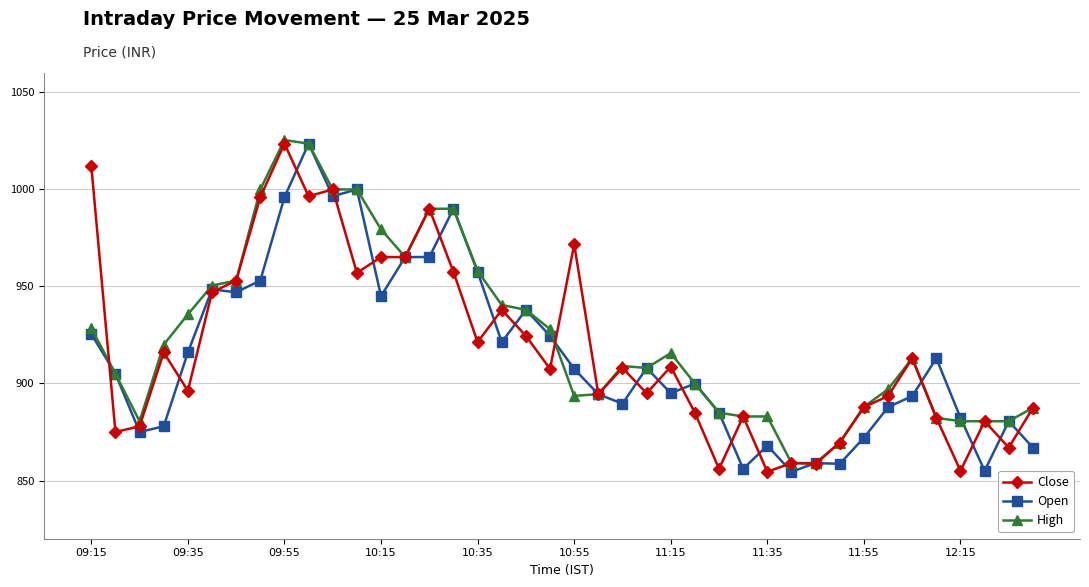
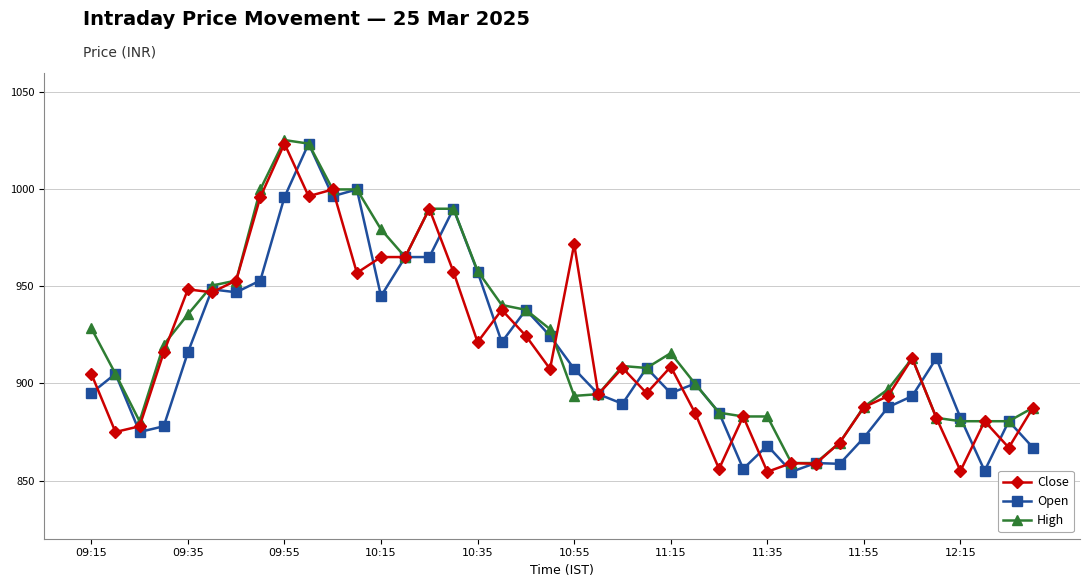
  {
    "Close": {
-     "09:15": 1012,
-     "09:35": 896,
+     "09:15": 905,
+     "09:35": 949,
      "09:55": 1024,
      "10:15": 965,
      "10:35": 921,
      "10:55": 972,
      "11:15": 909,
      "11:35": 855,
      "12:15": 855
    },
    "Open": {
-     "09:15": 926,
+     "09:15": 895,
      "09:35": 916,
      "09:55": 996,
      "10:15": 945,
      "10:55": 908,
      "11:15": 895,
      "11:35": 868,
      "11:55": 872,
      "12:15": 882
    },
    "High": {
      "09:15": 928,
      "09:35": 936,
      "09:55": 1025,
      "10:15": 979,
      "10:55": 894,
      "11:15": 916,
      "11:35": 883,
      "12:15": 881
    }
  }
